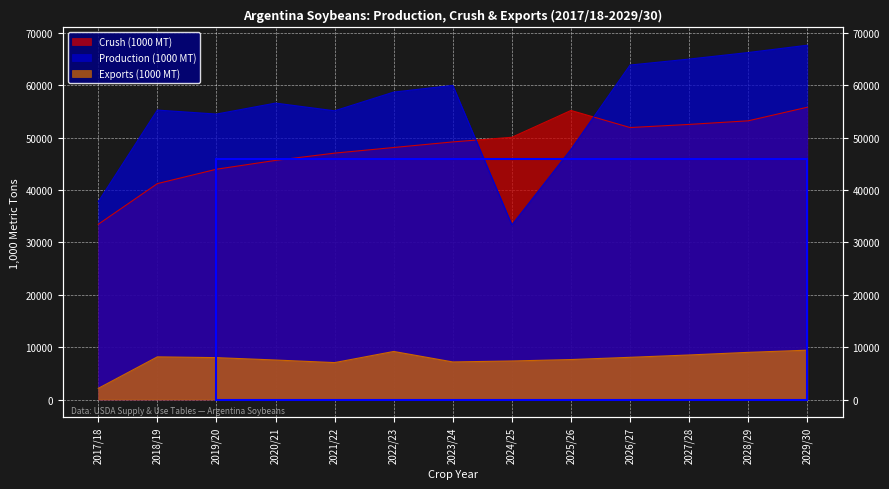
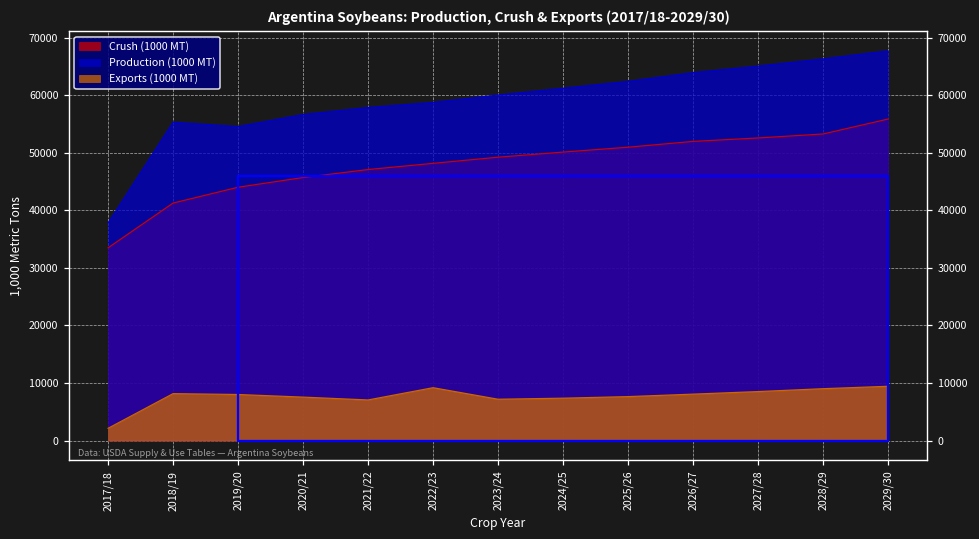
  {
    "Crush (1000 MT)": {
      "2017/18": 33000,
      "2018/19": 41000,
      "2019/20": 44000,
      "2020/21": 46000,
      "2021/22": 47000,
      "2022/23": 48000,
      "2023/24": 49000,
      "2024/25": 50000,
-     "2025/26": 55000,
+     "2025/26": 51000,
      "2026/27": 52000,
      "2027/28": 53000,
      "2028/29": 53000,
      "2029/30": 56000
    },
    "Production (1000 MT)": {
      "2017/18": 38000,
      "2018/19": 55000,
      "2019/20": 55000,
      "2020/21": 57000,
-     "2021/22": 55000,
+     "2021/22": 58000,
      "2022/23": 59000,
      "2023/24": 60000,
-     "2024/25": 33000,
-     "2025/26": 48000,
+     "2024/25": 61000,
+     "2025/26": 62000,
      "2026/27": 64000,
      "2027/28": 65000,
      "2028/29": 66000,
      "2029/30": 68000
    },
    "Exports (1000 MT)": {
      "2017/18": 2000,
      "2018/19": 8000,
      "2019/20": 8000,
      "2020/21": 8000,
      "2021/22": 7000,
      "2022/23": 9000,
      "2023/24": 7000,
      "2024/25": 7000,
      "2025/26": 8000,
      "2026/27": 8000,
      "2027/28": 9000,
      "2028/29": 9000,
      "2029/30": 9000
    }
  }
